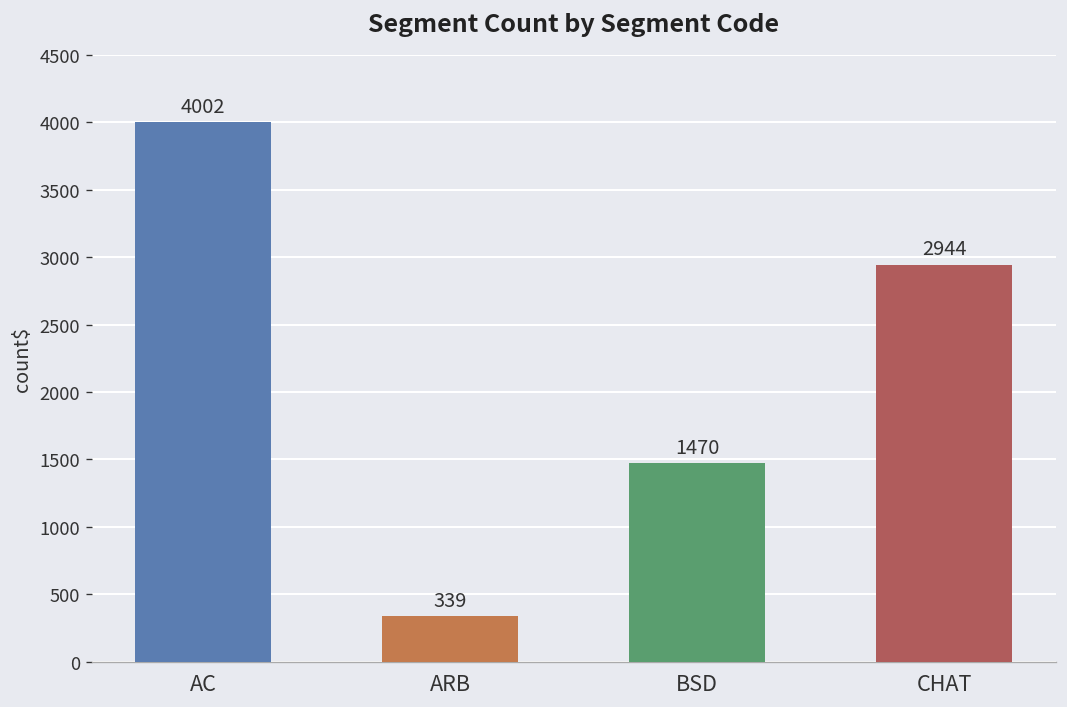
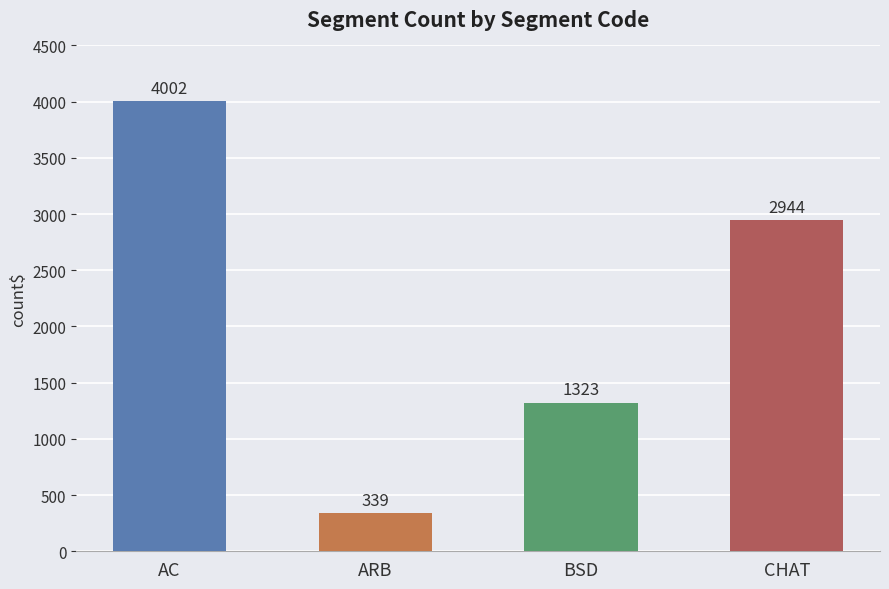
  {
    "AC": 4002,
    "ARB": 339,
-   "BSD": 1470,
+   "BSD": 1323,
    "CHAT": 2944
  }
